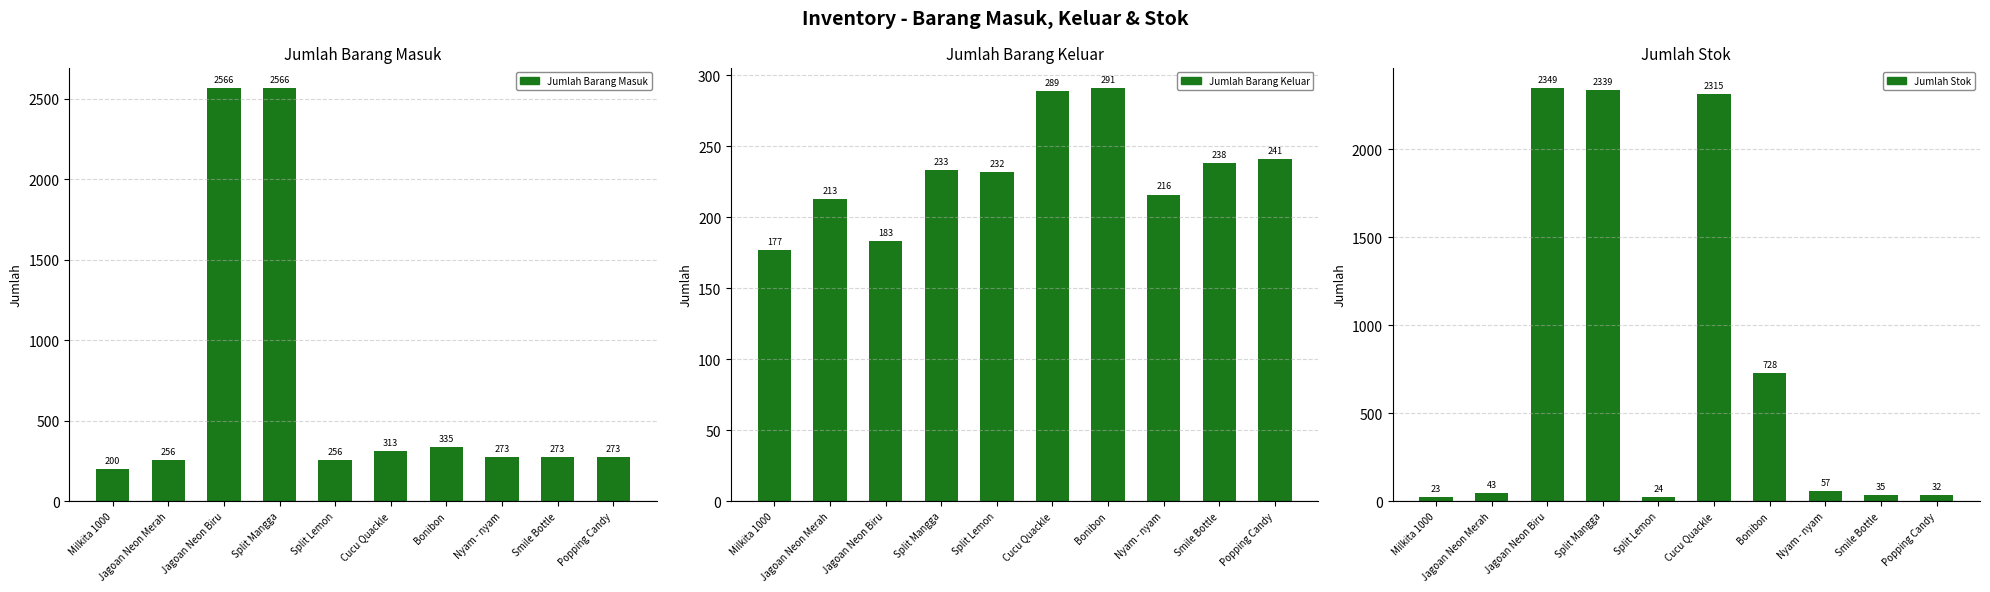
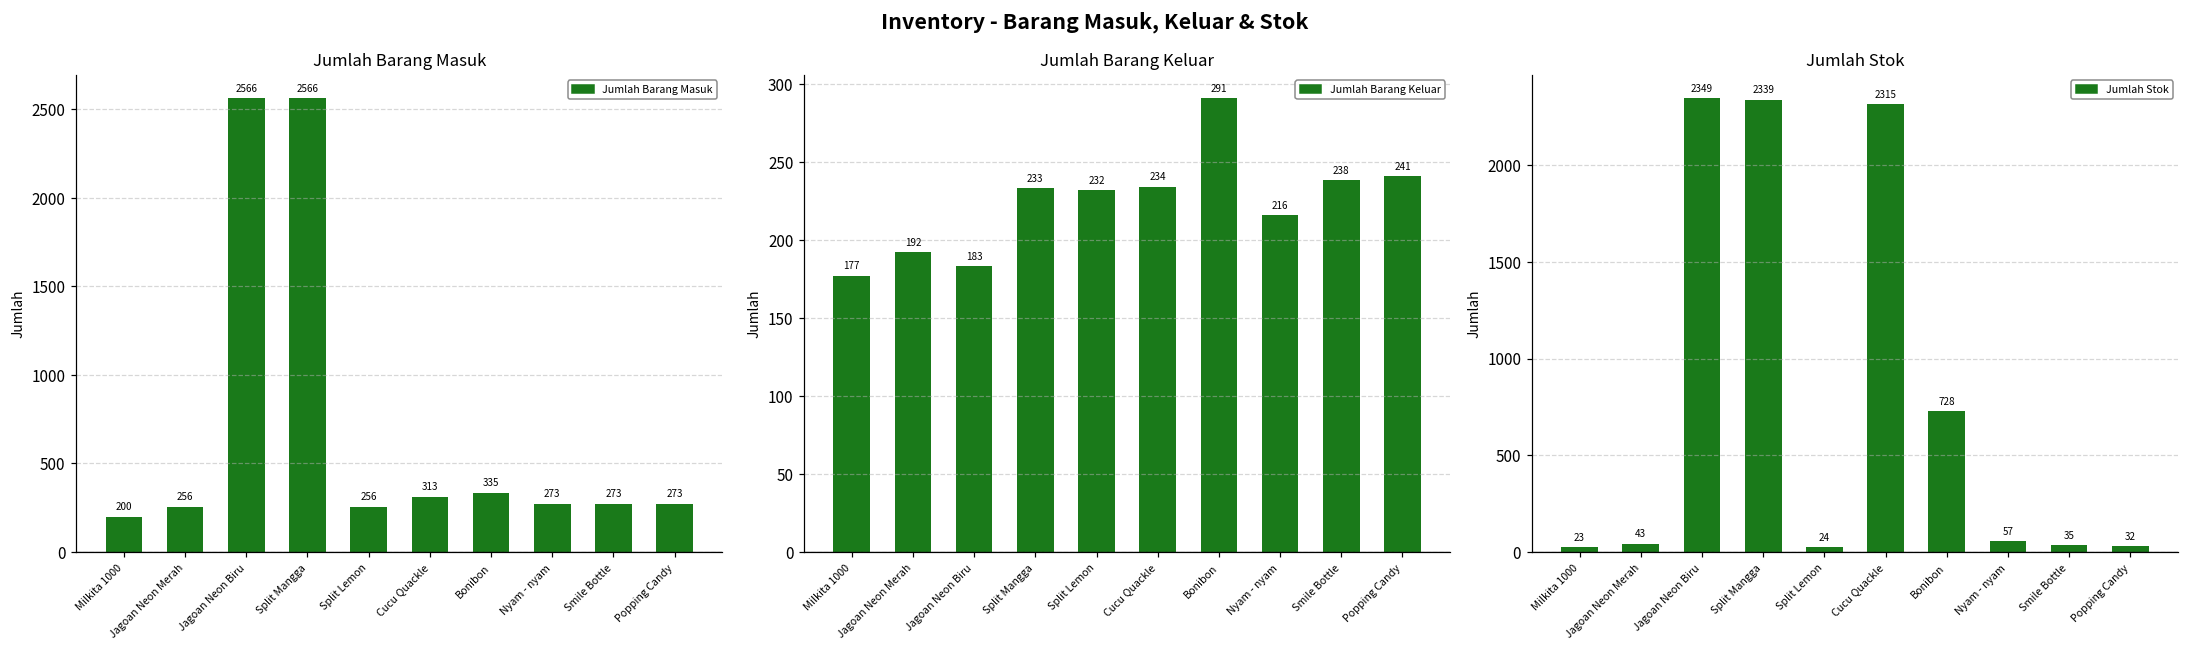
  {
    "Jumlah Barang Masuk": {
      "Milkita 1000": 200,
      "Jagoan Neon Merah": 256,
      "Jagoan Neon Biru": 2566,
      "Split Mangga": 2566,
      "Split Lemon": 256,
      "Cucu Quackle": 313,
      "Bonibon": 335,
      "Nyam - nyam": 273,
      "Smile Bottle": 273,
      "Popping Candy": 273
    },
    "Jumlah Barang Keluar": {
      "Milkita 1000": 177,
-     "Jagoan Neon Merah": 213,
+     "Jagoan Neon Merah": 192,
      "Jagoan Neon Biru": 183,
      "Split Mangga": 233,
      "Split Lemon": 232,
-     "Cucu Quackle": 289,
+     "Cucu Quackle": 234,
      "Bonibon": 291,
      "Nyam - nyam": 216,
      "Smile Bottle": 238,
      "Popping Candy": 241
    },
    "Jumlah Stok": {
      "Milkita 1000": 23,
      "Jagoan Neon Merah": 43,
      "Jagoan Neon Biru": 2349,
      "Split Mangga": 2339,
      "Split Lemon": 24,
      "Cucu Quackle": 2315,
      "Bonibon": 728,
      "Nyam - nyam": 57,
      "Smile Bottle": 35,
      "Popping Candy": 32
    }
  }
